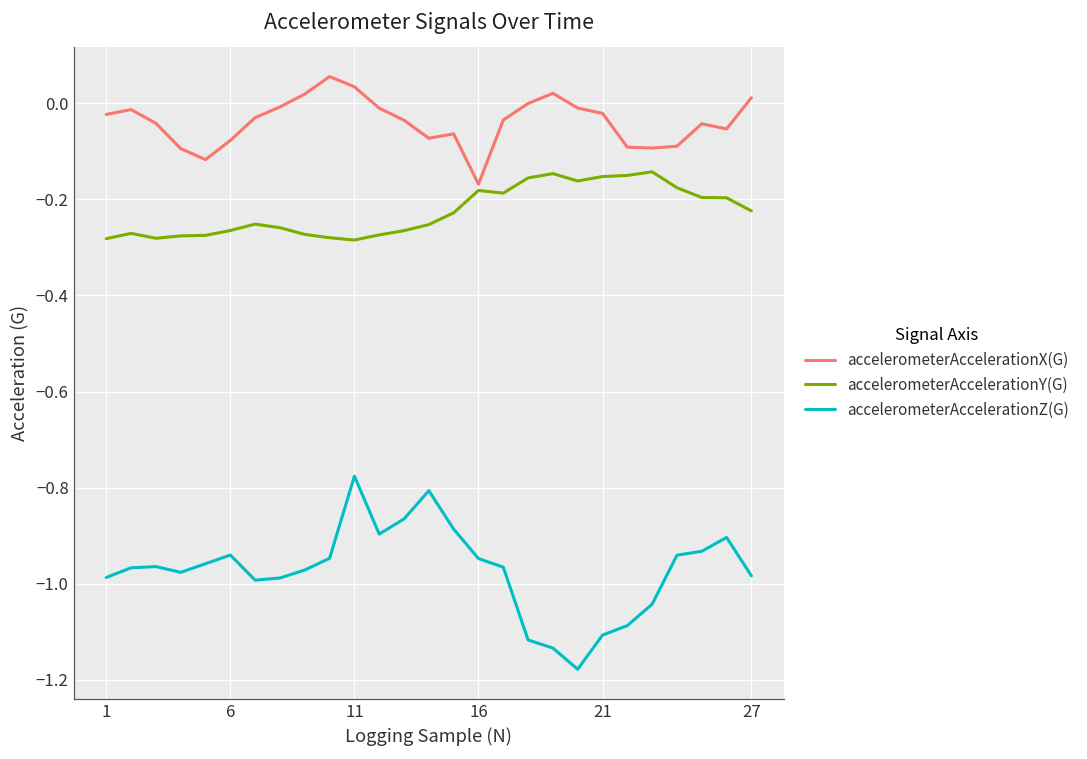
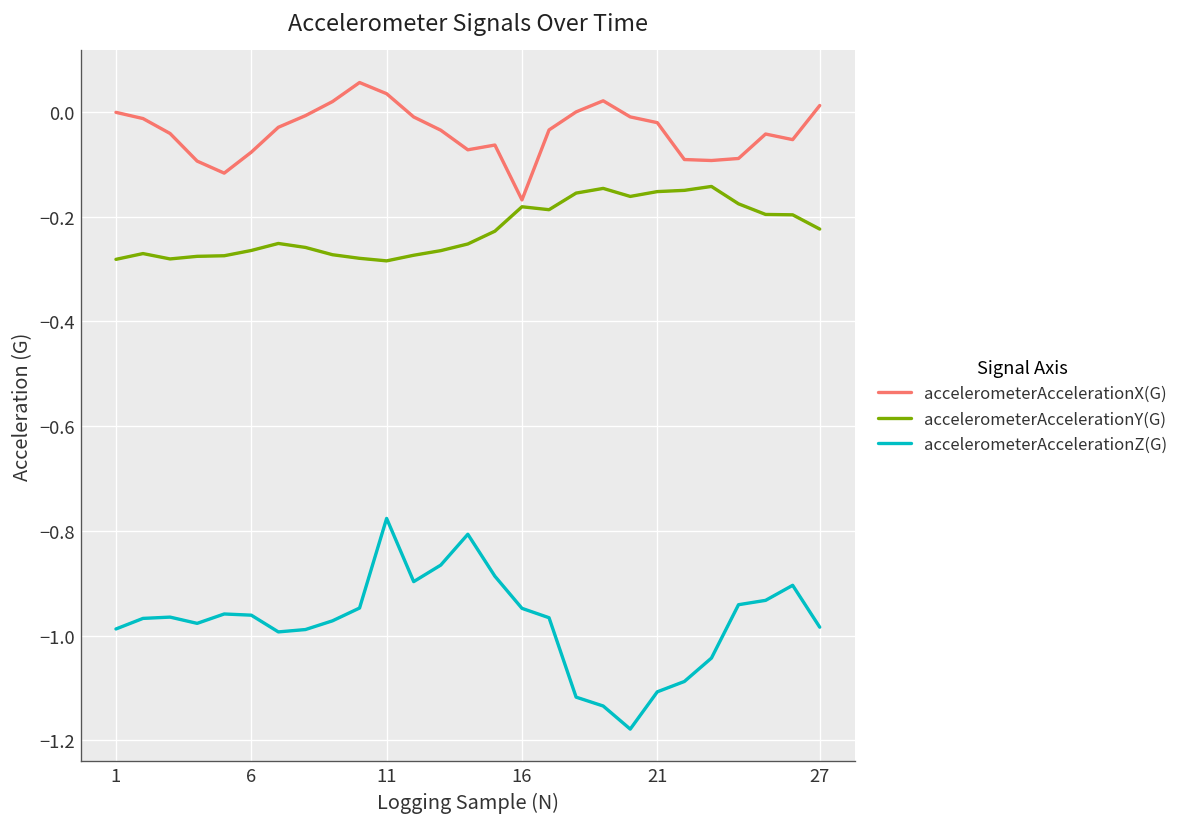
  {
    "accelerometerAccelerationX(G)": {
-     "1": -0.02,
+     "1": 0.00,
      "6": -0.08,
      "11": 0.03,
      "16": -0.17,
      "21": -0.02,
      "27": 0.01
    },
    "accelerometerAccelerationY(G)": {
      "1": -0.28,
      "6": -0.26,
      "11": -0.28,
      "16": -0.18,
      "21": -0.15,
      "27": -0.22
    },
    "accelerometerAccelerationZ(G)": {
      "1": -0.99,
-     "6": -0.94,
+     "6": -0.96,
      "11": -0.78,
      "16": -0.95,
      "21": -1.11,
      "27": -0.98
    }
  }
